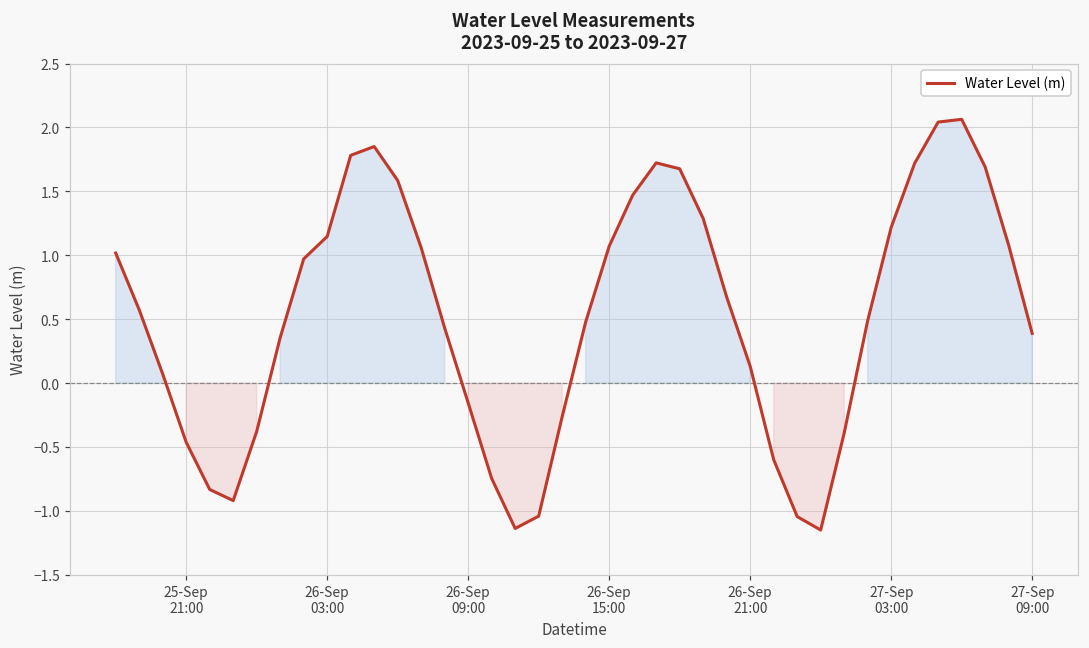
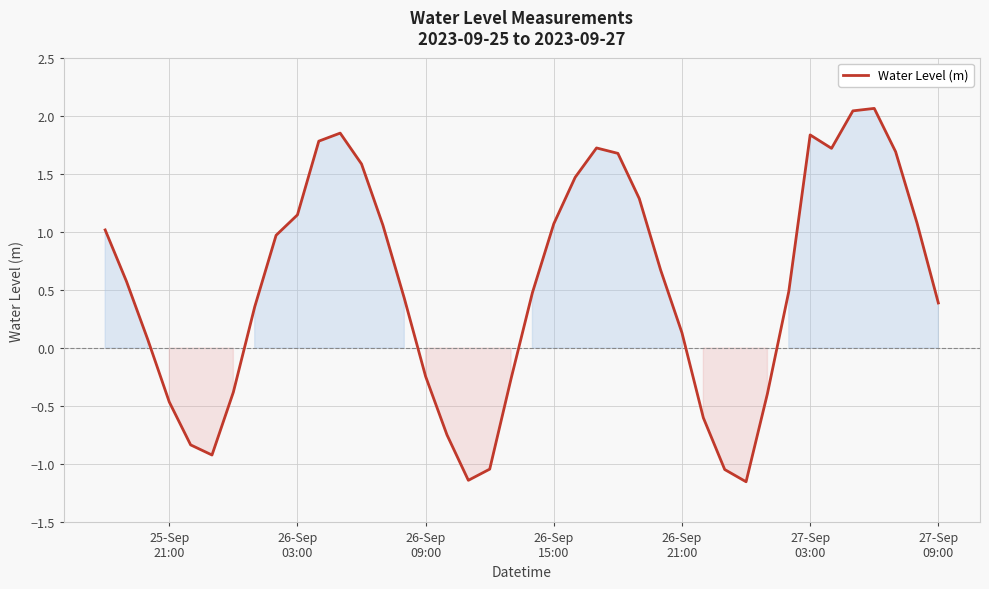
  {
    "25-Sep 21:00": -0.46,
    "26-Sep 03:00": 1.15,
-   "26-Sep 09:00": -0.16,
+   "26-Sep 09:00": -0.24,
    "26-Sep 15:00": 1.07,
    "26-Sep 21:00": 0.13,
-   "27-Sep 03:00": 1.22,
+   "27-Sep 03:00": 1.84,
    "27-Sep 09:00": 0.39
  }
